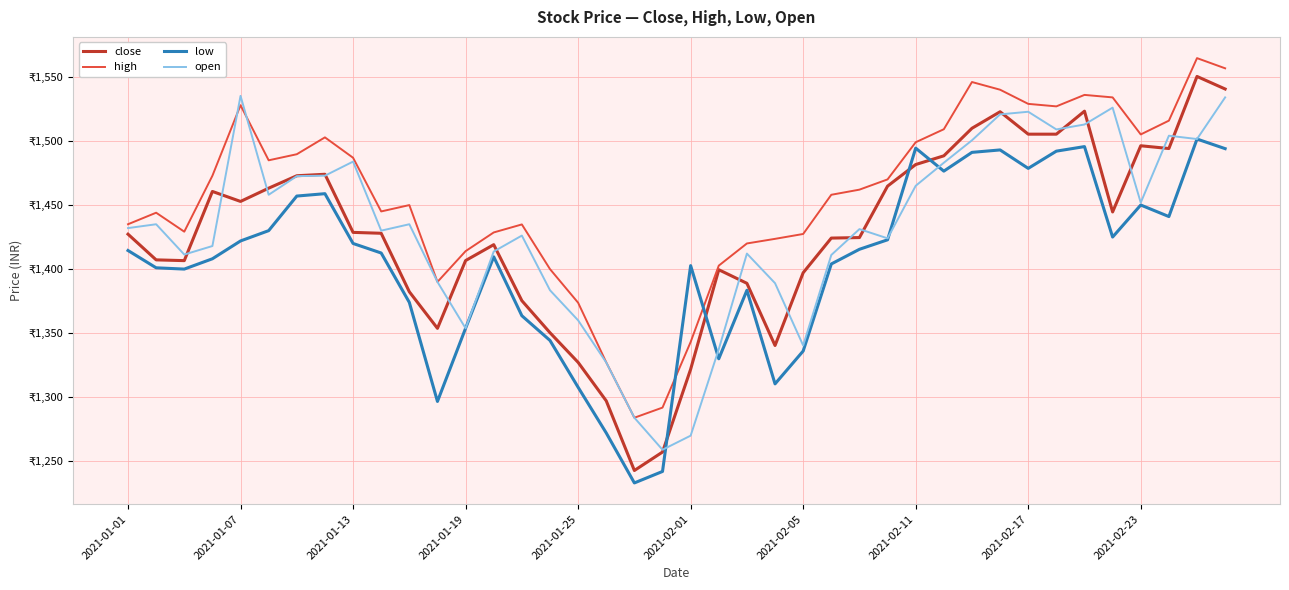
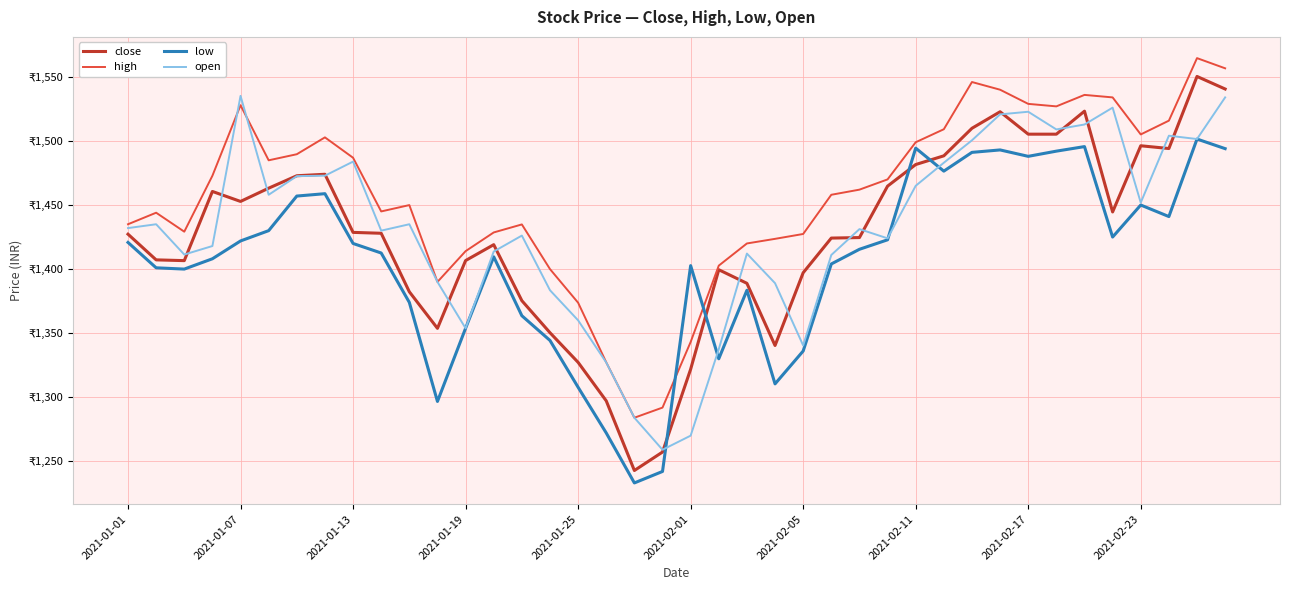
  {
    "low": {
-     "2021-01-01": "₹1,415",
+     "2021-01-01": "₹1,421",
      "2021-01-07": "₹1,422",
      "2021-01-13": "₹1,420",
      "2021-01-25": "₹1,308",
      "2021-02-01": "₹1,403",
      "2021-02-05": "₹1,336",
      "2021-02-11": "₹1,494",
-     "2021-02-17": "₹1,479"
+     "2021-02-17": "₹1,488"
    },
    "open": {
      "2021-01-01": "₹1,432",
      "2021-01-07": "₹1,535",
      "2021-01-13": "₹1,484",
      "2021-01-25": "₹1,360",
      "2021-02-01": "₹1,270",
      "2021-02-05": "₹1,340",
      "2021-02-11": "₹1,465",
      "2021-02-17": "₹1,523"
    }
  }
